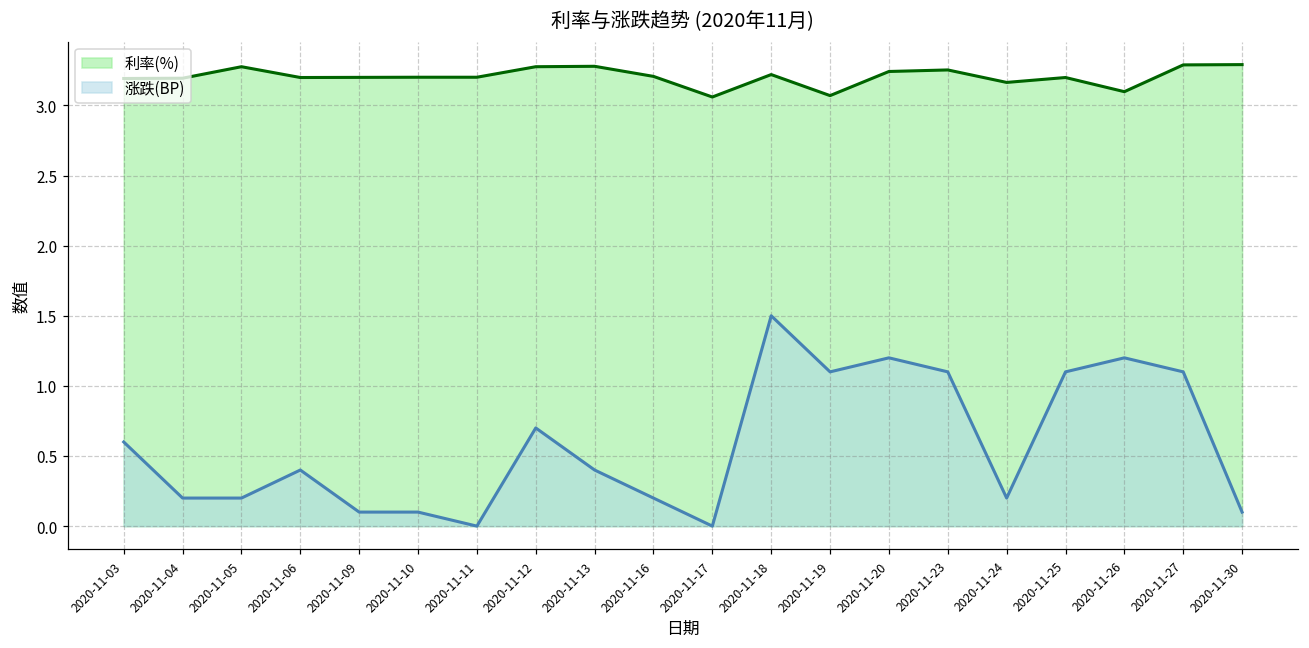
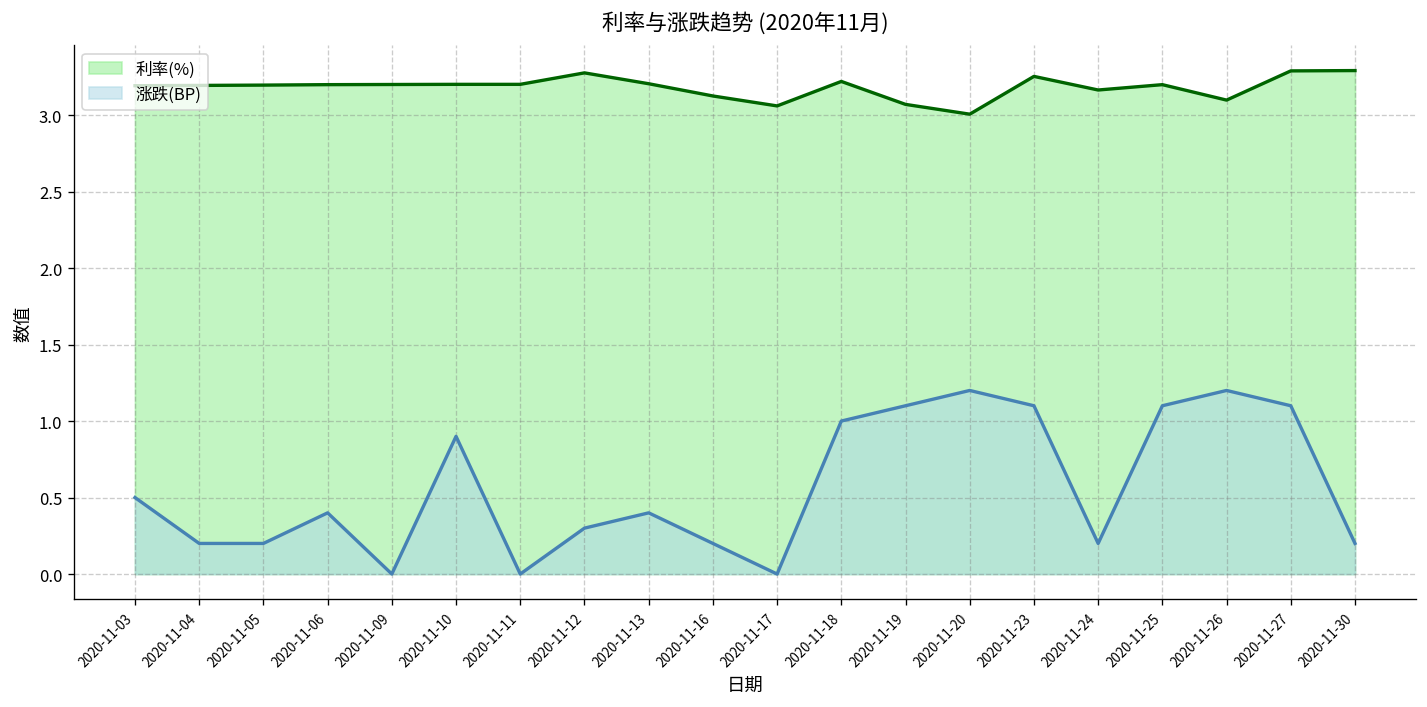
  {
    "利率(%)": {
-     "2020-11-05": 3.28,
+     "2020-11-05": 3.20,
      "2020-11-06": 3.20,
      "2020-11-09": 3.20,
      "2020-11-10": 3.20,
      "2020-11-11": 3.20,
      "2020-11-12": 3.28,
-     "2020-11-13": 3.28,
-     "2020-11-16": 3.21,
+     "2020-11-13": 3.21,
+     "2020-11-16": 3.13,
      "2020-11-17": 3.06,
      "2020-11-18": 3.22,
      "2020-11-19": 3.07,
-     "2020-11-20": 3.24,
+     "2020-11-20": 3.01,
      "2020-11-23": 3.25,
      "2020-11-24": 3.16,
      "2020-11-25": 3.20,
      "2020-11-26": 3.10,
      "2020-11-27": 3.29,
      "2020-11-30": 3.29
    },
    "涨跌(BP)": {
-     "2020-11-03": 0.6,
+     "2020-11-03": 0.5,
      "2020-11-04": 0.2,
      "2020-11-05": 0.2,
      "2020-11-06": 0.4,
-     "2020-11-09": 0.1,
-     "2020-11-10": 0.1,
+     "2020-11-09": 0.0,
+     "2020-11-10": 0.9,
      "2020-11-11": 0.0,
-     "2020-11-12": 0.7,
+     "2020-11-12": 0.3,
      "2020-11-13": 0.4,
      "2020-11-16": 0.2,
      "2020-11-17": 0.0,
-     "2020-11-18": 1.5,
+     "2020-11-18": 1.0,
      "2020-11-19": 1.1,
      "2020-11-20": 1.2,
      "2020-11-23": 1.1,
      "2020-11-24": 0.2,
      "2020-11-25": 1.1,
      "2020-11-26": 1.2,
      "2020-11-27": 1.1,
-     "2020-11-30": 0.1
+     "2020-11-30": 0.2
    }
  }
